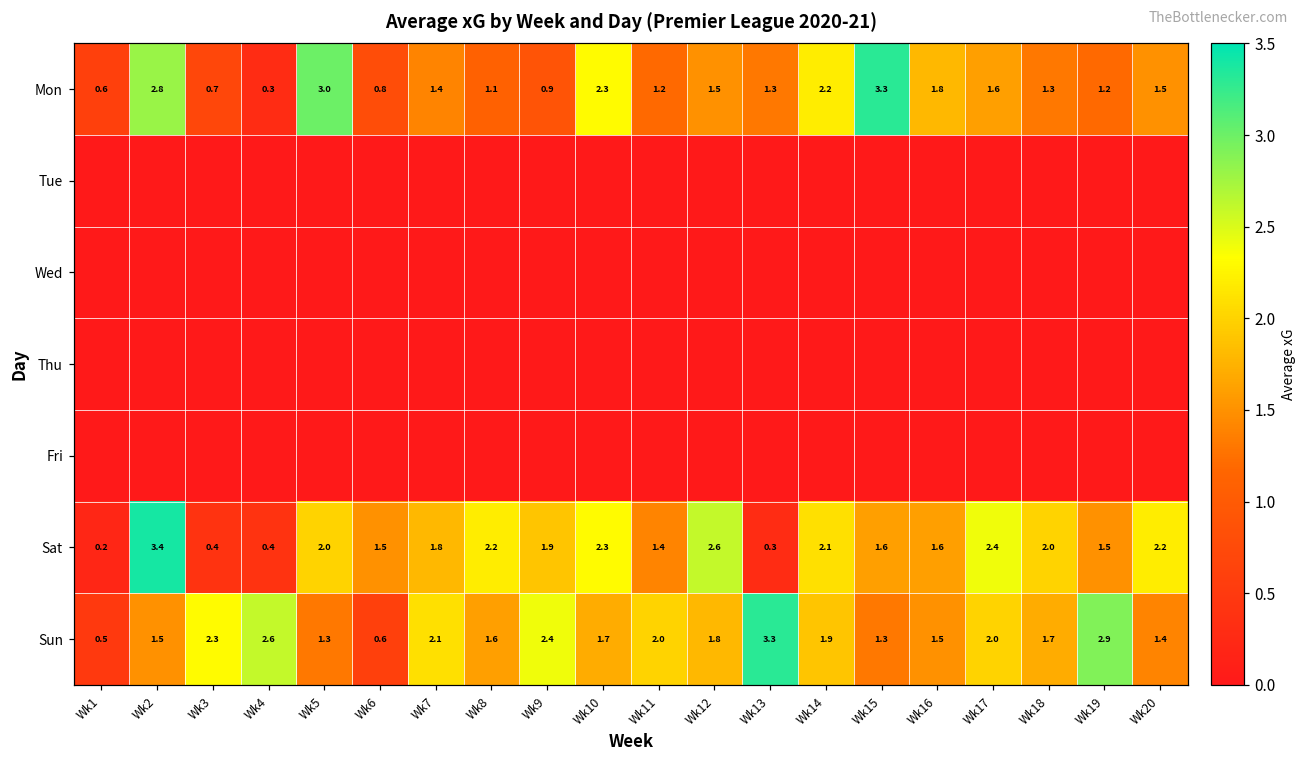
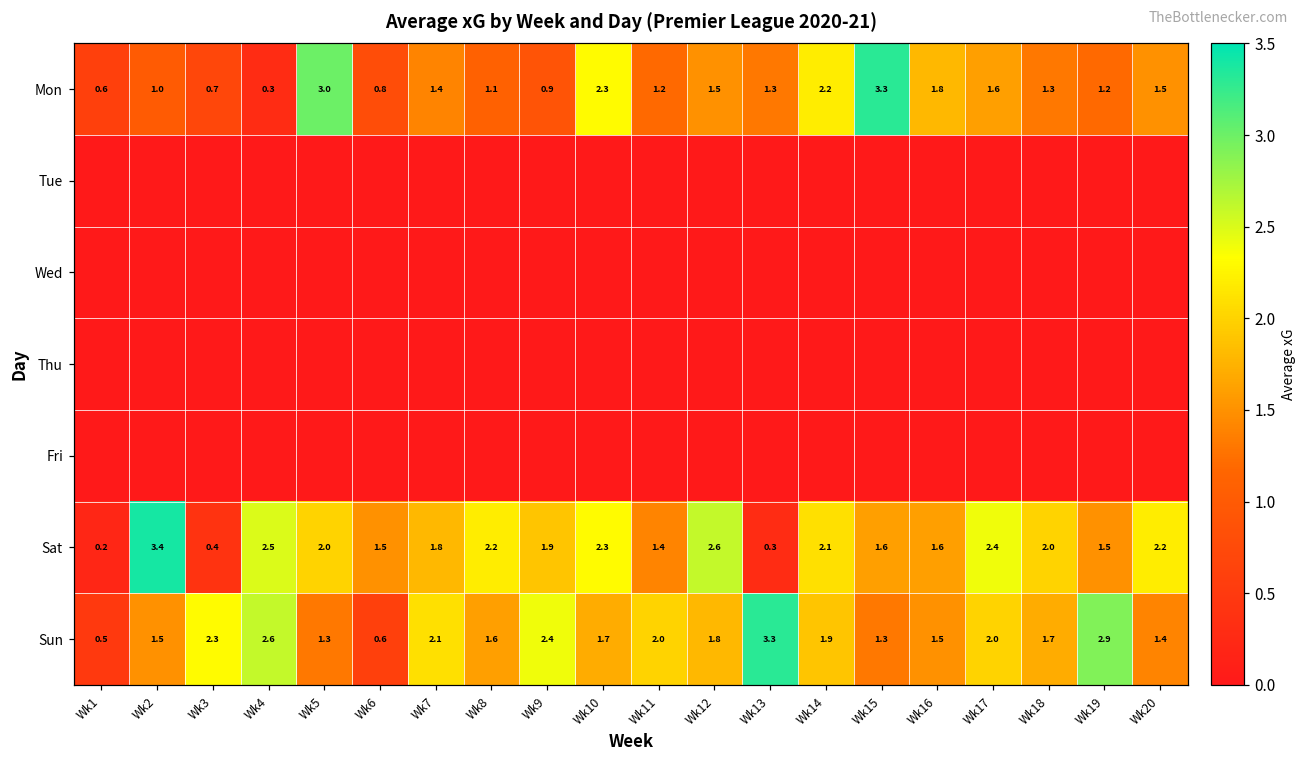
  {
    "Mon": {
      "Wk1": 0.6,
-     "Wk2": 2.8,
+     "Wk2": 1.0,
      "Wk3": 0.7,
      "Wk4": 0.3,
      "Wk5": 3.0,
      "Wk6": 0.8,
      "Wk7": 1.4,
      "Wk8": 1.1,
      "Wk9": 0.9,
      "Wk10": 2.3,
      "Wk11": 1.2,
      "Wk12": 1.5,
      "Wk13": 1.3,
      "Wk14": 2.2,
      "Wk15": 3.3,
      "Wk16": 1.8,
      "Wk17": 1.6,
      "Wk18": 1.3,
      "Wk19": 1.2,
      "Wk20": 1.5
    },
    "Sat": {
      "Wk1": 0.2,
      "Wk2": 3.4,
      "Wk3": 0.4,
-     "Wk4": 0.4,
+     "Wk4": 2.5,
      "Wk5": 2.0,
      "Wk6": 1.5,
      "Wk7": 1.8,
      "Wk8": 2.2,
      "Wk9": 1.9,
      "Wk10": 2.3,
      "Wk11": 1.4,
      "Wk12": 2.6,
      "Wk13": 0.3,
      "Wk14": 2.1,
      "Wk15": 1.6,
      "Wk16": 1.6,
      "Wk17": 2.4,
      "Wk18": 2.0,
      "Wk19": 1.5,
      "Wk20": 2.2
    },
    "Sun": {
      "Wk1": 0.5,
      "Wk2": 1.5,
      "Wk3": 2.3,
      "Wk4": 2.6,
      "Wk5": 1.3,
      "Wk6": 0.6,
      "Wk7": 2.1,
      "Wk8": 1.6,
      "Wk9": 2.4,
      "Wk10": 1.7,
      "Wk11": 2.0,
      "Wk12": 1.8,
      "Wk13": 3.3,
      "Wk14": 1.9,
      "Wk15": 1.3,
      "Wk16": 1.5,
      "Wk17": 2.0,
      "Wk18": 1.7,
      "Wk19": 2.9,
      "Wk20": 1.4
    }
  }
